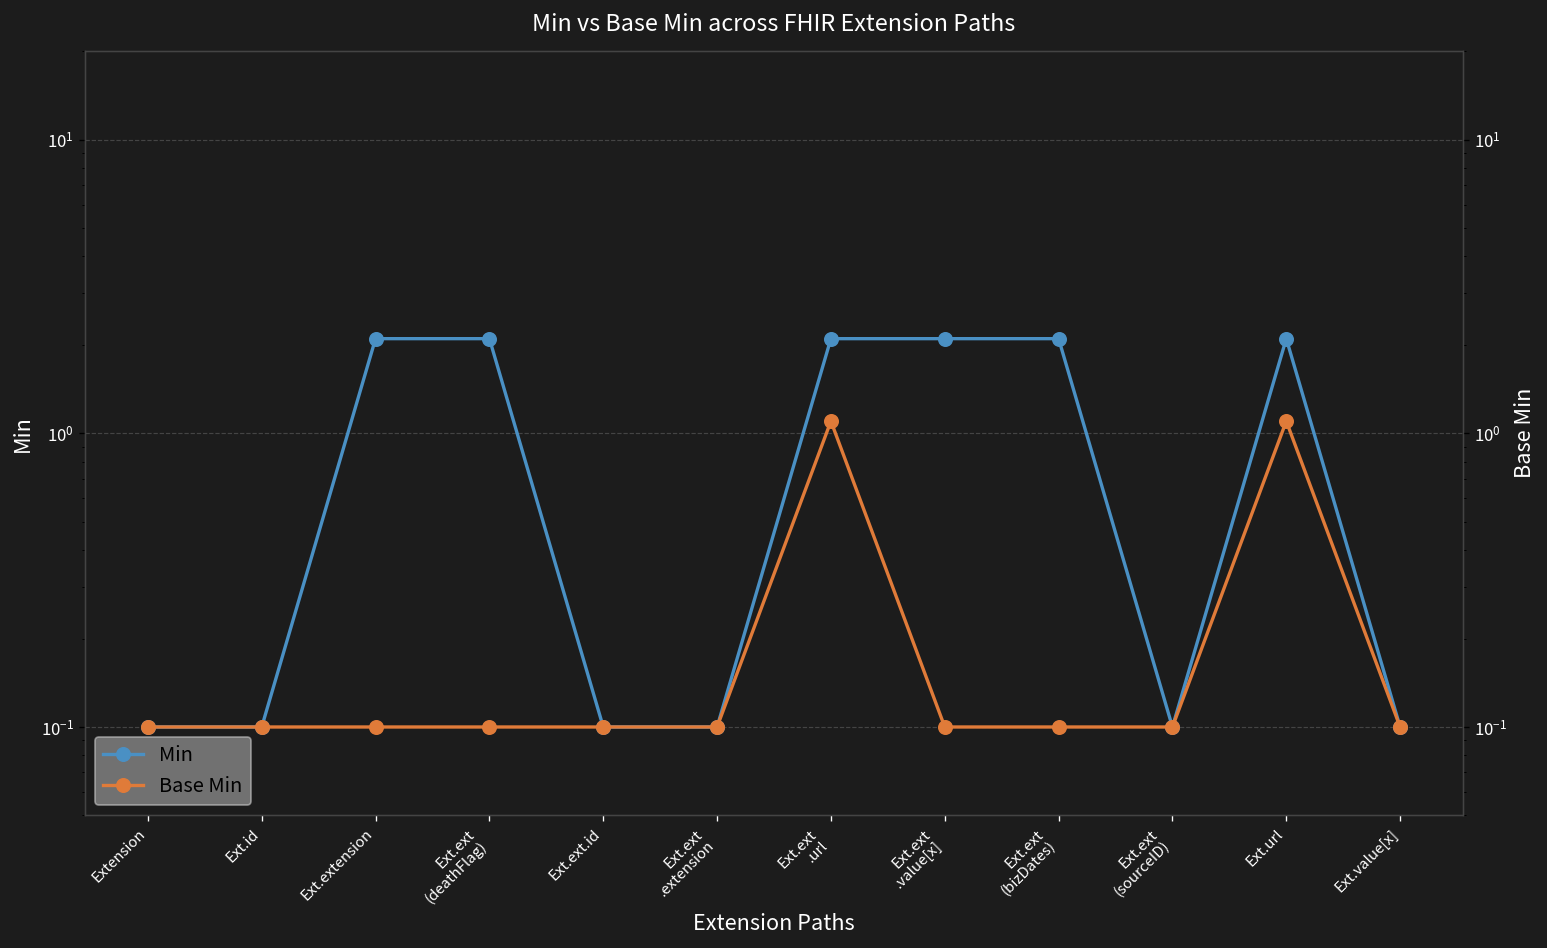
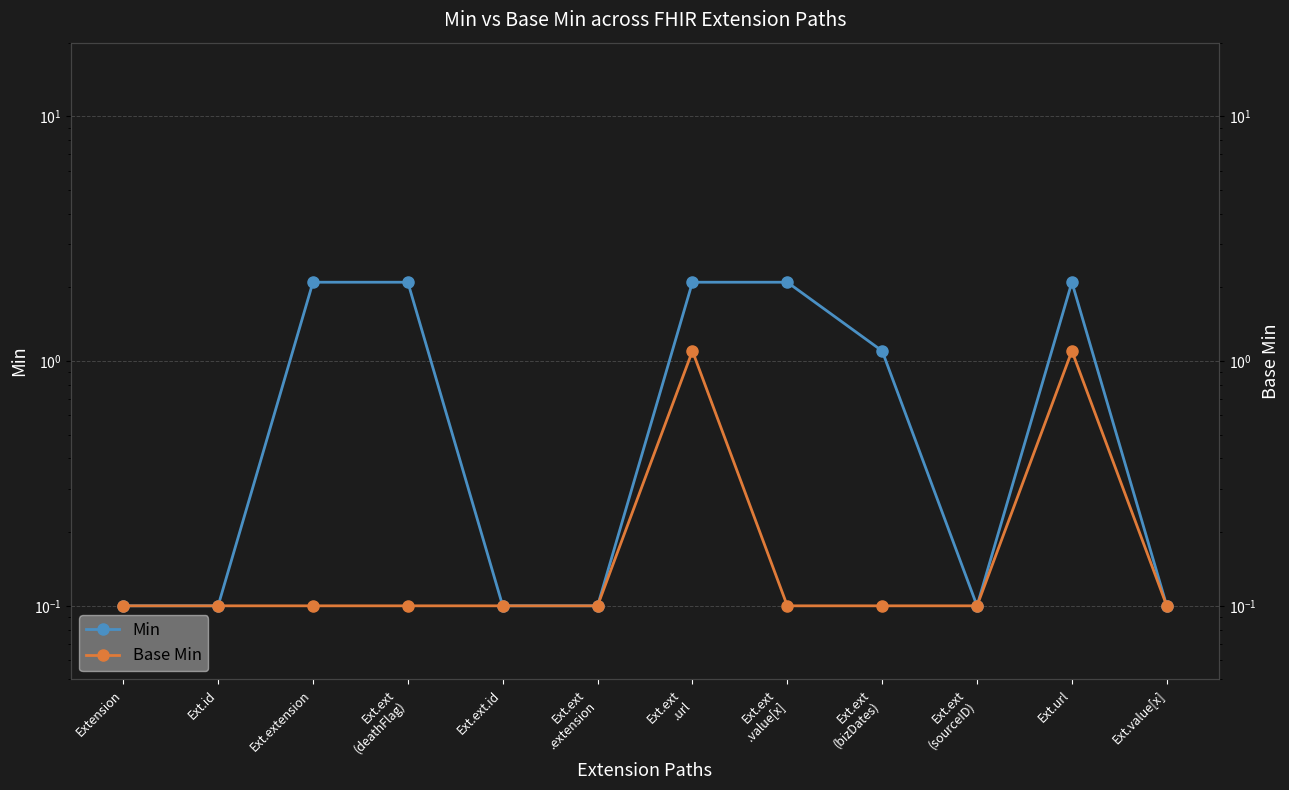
  {
    "Min": {
      "Extension": 0.1,
      "Ext.id": 0.1,
      "Ext.extension": 2.1,
      "Ext.ext (deathFlag)": 2.1,
      "Ext.ext.id": 0.1,
      "Ext.ext .extension": 0.1,
      "Ext.ext .url": 2.1,
      "Ext.ext .value[x]": 2.1,
-     "Ext.ext (bizDates)": 2.1,
+     "Ext.ext (bizDates)": 1.1,
      "Ext.ext (sourceID)": 0.1,
      "Ext.url": 2.1,
      "Ext.value[x]": 0.1
    },
    "Base Min": {
      "Extension": 0.100,
      "Ext.id": 0.100,
      "Ext.extension": 0.100,
      "Ext.ext (deathFlag)": 0.100,
      "Ext.ext.id": 0.100,
      "Ext.ext .extension": 0.100,
      "Ext.ext .url": 1.1,
      "Ext.ext .value[x]": 0.100,
      "Ext.ext (bizDates)": 0.100,
      "Ext.ext (sourceID)": 0.100,
      "Ext.url": 1.1,
      "Ext.value[x]": 0.100
    }
  }
